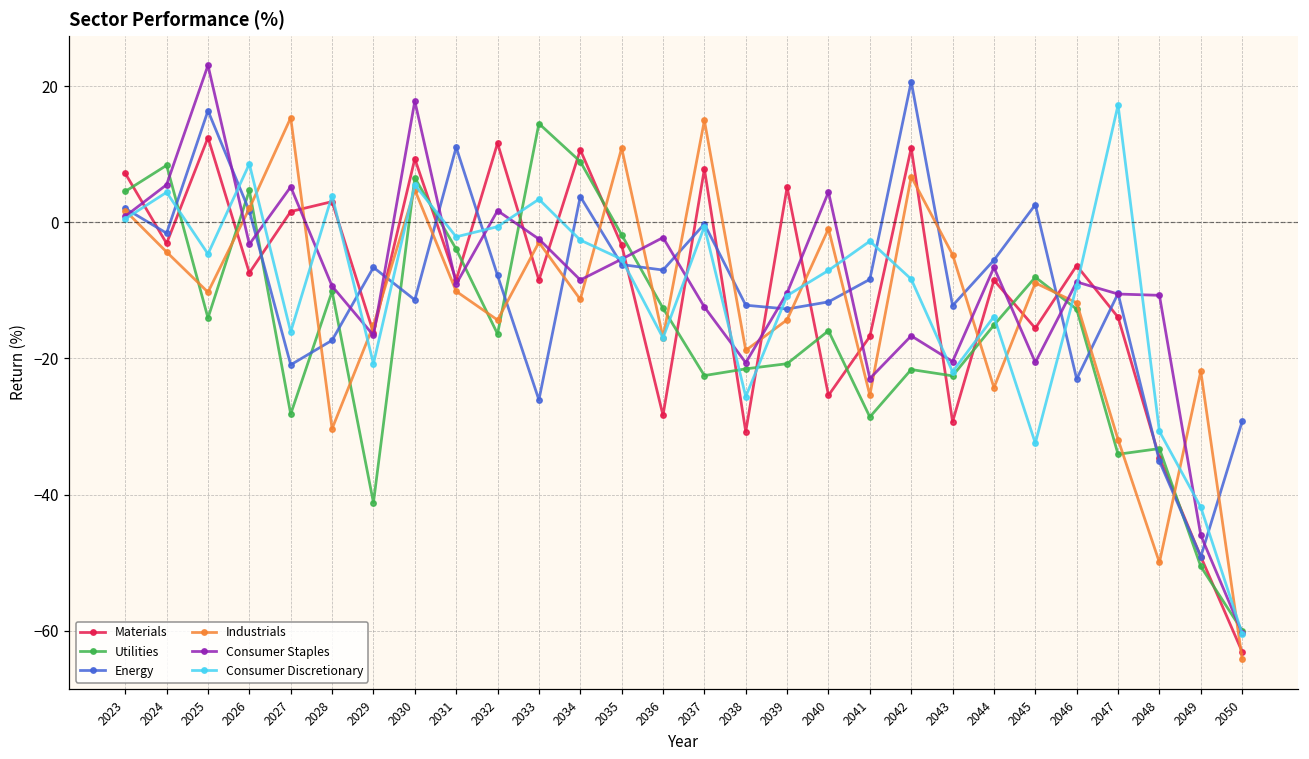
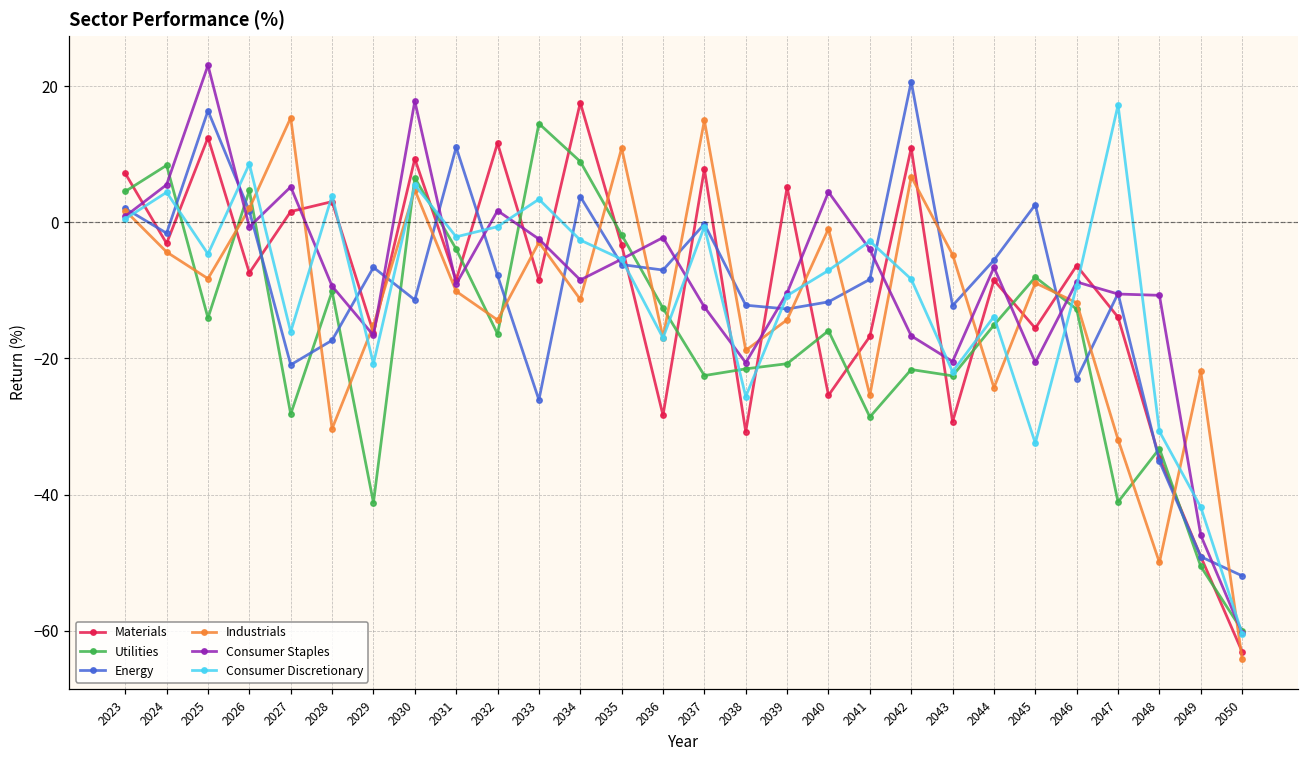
  {
    "Materials": {
      "2023": 7,
      "2024": -3,
      "2025": 12,
      "2026": -7,
      "2027": 2,
      "2028": 3,
      "2030": 9,
      "2031": -9,
      "2032": 12,
      "2033": -9,
-     "2034": 11,
+     "2034": 18,
      "2035": -3,
      "2036": -28,
      "2037": 8,
      "2038": -31,
      "2039": 5,
      "2040": -25,
      "2041": -17,
      "2042": 11,
      "2043": -29,
      "2044": -9,
      "2045": -16,
      "2046": -6,
      "2047": -14,
      "2048": -35,
      "2050": -63
    },
    "Utilities": {
      "2023": 5,
      "2024": 8,
      "2025": -14,
      "2026": 5,
      "2027": -28,
      "2028": -10,
      "2029": -41,
      "2030": 7,
      "2031": -4,
      "2032": -16,
      "2033": 14,
      "2034": 9,
      "2035": -2,
      "2036": -13,
      "2037": -23,
      "2038": -22,
      "2039": -21,
      "2040": -16,
      "2041": -29,
      "2042": -22,
      "2043": -23,
      "2044": -15,
      "2045": -8,
      "2046": -13,
-     "2047": -34,
+     "2047": -41,
      "2048": -33,
      "2049": -51
    },
    "Energy": {
      "2024": -2,
      "2025": 16,
      "2027": -21,
      "2028": -17,
      "2029": -7,
      "2030": -11,
      "2031": 11,
      "2032": -8,
      "2033": -26,
      "2034": 4,
      "2035": -6,
      "2036": -7,
      "2038": -12,
      "2039": -13,
      "2040": -12,
      "2041": -8,
      "2042": 21,
      "2043": -12,
      "2044": -6,
      "2045": 3,
      "2046": -23,
      "2048": -35,
-     "2050": -29
+     "2050": -52
    },
    "Industrials": {
      "2024": -4,
-     "2025": -10,
+     "2025": -8,
      "2027": 15,
      "2028": -30,
      "2029": -15,
      "2030": 5,
      "2031": -10,
      "2032": -14,
      "2033": -3,
      "2034": -11,
      "2035": 11,
      "2037": 15,
      "2038": -19,
      "2039": -14,
      "2040": -1,
      "2041": -25,
      "2042": 7,
      "2043": -5,
      "2044": -24,
      "2045": -9,
      "2046": -12,
      "2047": -32,
      "2048": -50,
      "2049": -22,
      "2050": -64
    },
    "Consumer Staples": {
      "2024": 6,
      "2025": 23,
-     "2026": -3,
+     "2026": -1,
      "2027": 5,
      "2028": -9,
      "2030": 18,
      "2031": -9,
      "2032": 2,
      "2033": -2,
      "2034": -8,
      "2036": -2,
      "2037": -12,
      "2038": -21,
      "2040": 4,
-     "2041": -23,
+     "2041": -4,
      "2042": -17,
      "2043": -20,
      "2044": -7,
      "2045": -21,
      "2046": -9,
      "2048": -11,
      "2049": -46
    },
    "Consumer Discretionary": {
      "2024": 4,
      "2025": -5,
      "2026": 9,
      "2027": -16,
      "2028": 4,
      "2029": -21,
      "2030": 5,
      "2031": -2,
      "2032": -1,
      "2033": 3,
      "2034": -3,
      "2038": -26,
      "2040": -7,
      "2041": -3,
      "2042": -8,
      "2043": -22,
      "2044": -14,
      "2045": -32,
      "2046": -9,
      "2047": 17,
      "2048": -31,
      "2049": -42
    }
  }
